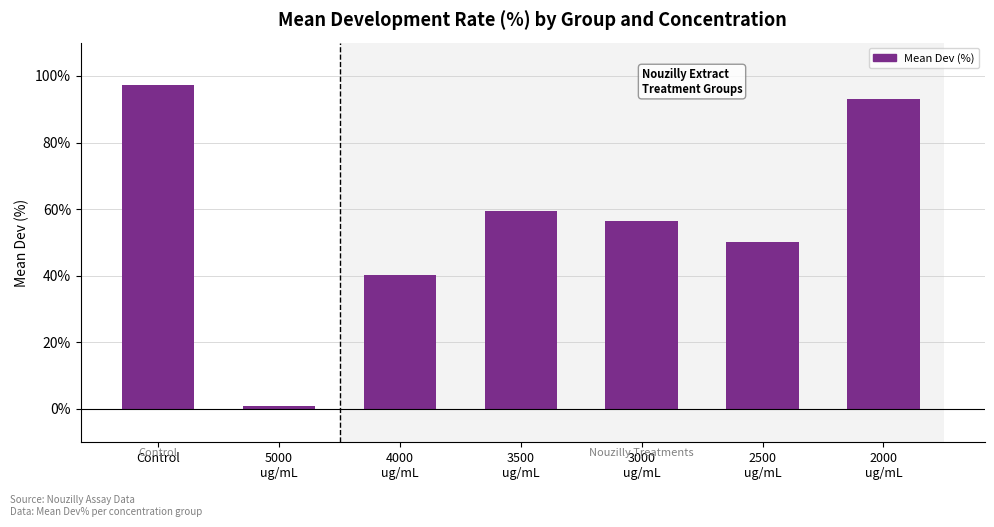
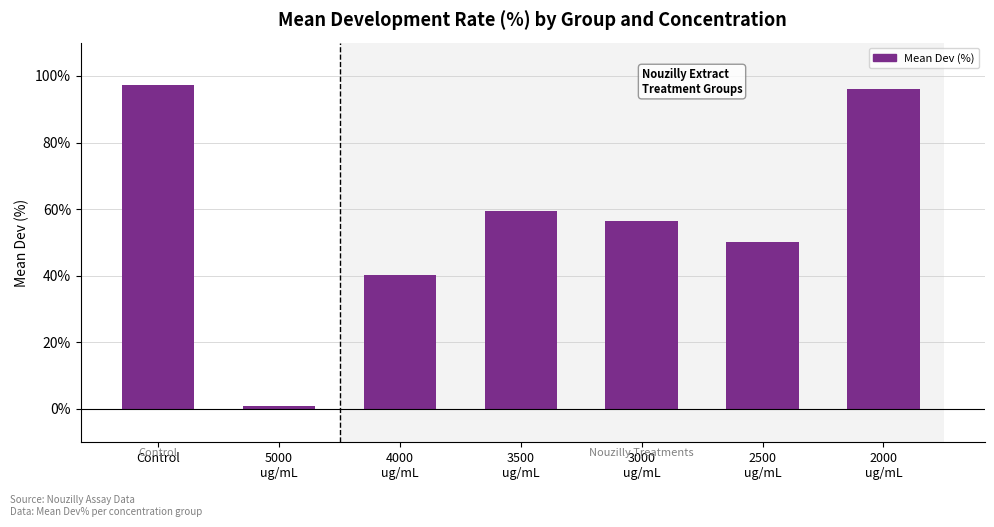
  {
    "Control": "97%",
    "5000 ug/mL": "1%",
    "4000 ug/mL": "40%",
    "3500 ug/mL": "59%",
    "3000 ug/mL": "56%",
    "2500 ug/mL": "50%",
-   "2000 ug/mL": "93%"
+   "2000 ug/mL": "96%"
  }
